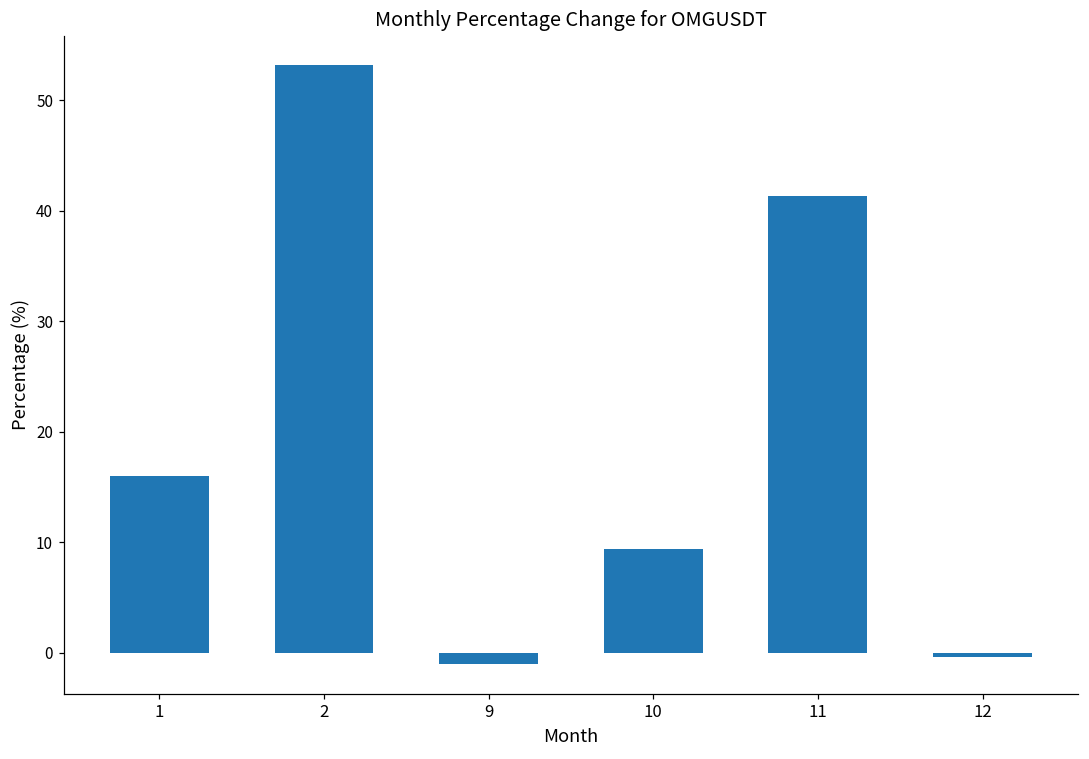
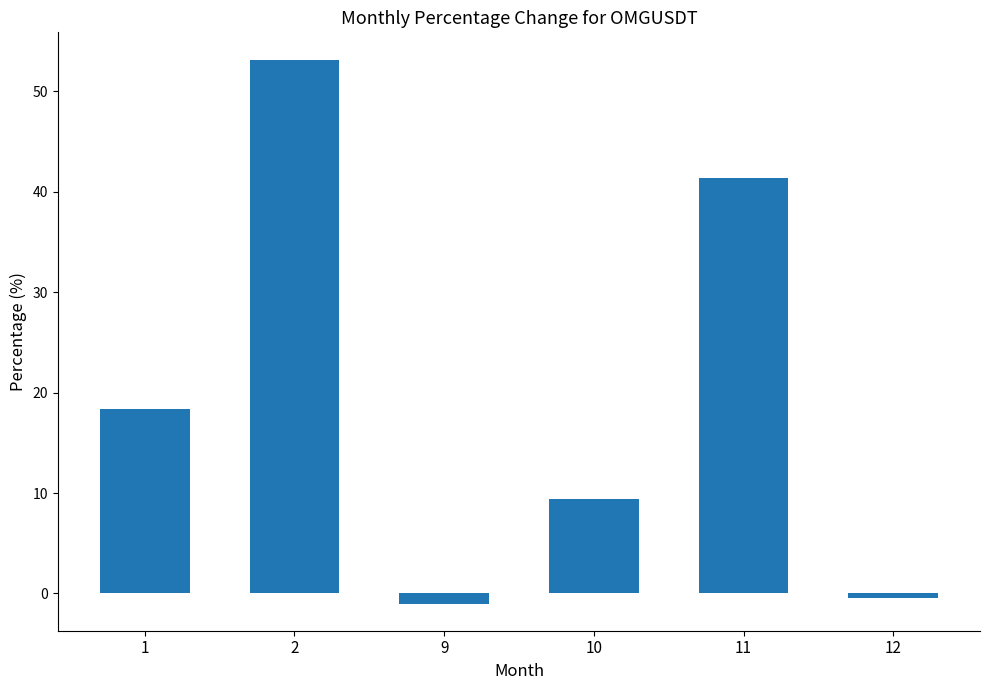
  {
-   "1": 16.0,
+   "1": 18.3,
    "2": 53.2,
    "9": -1.0,
    "10": 9.4,
    "11": 41.4,
    "12": -0.4
  }
